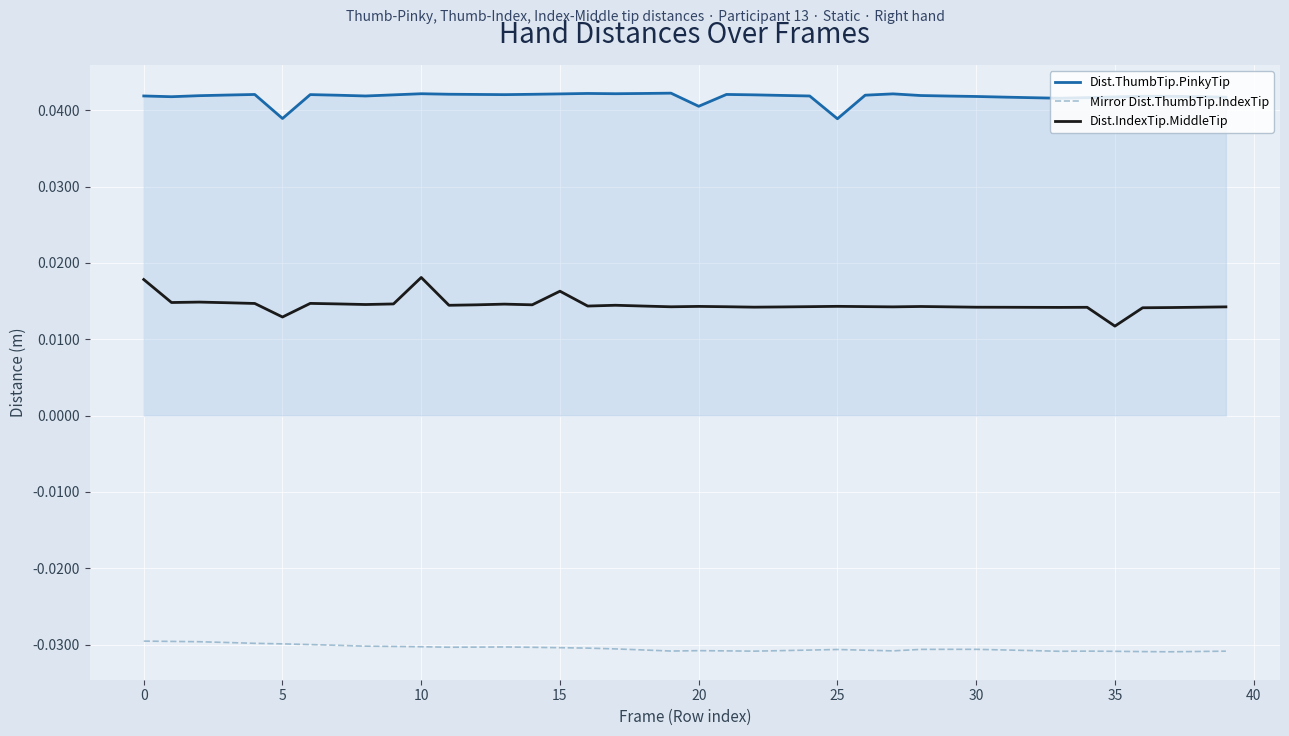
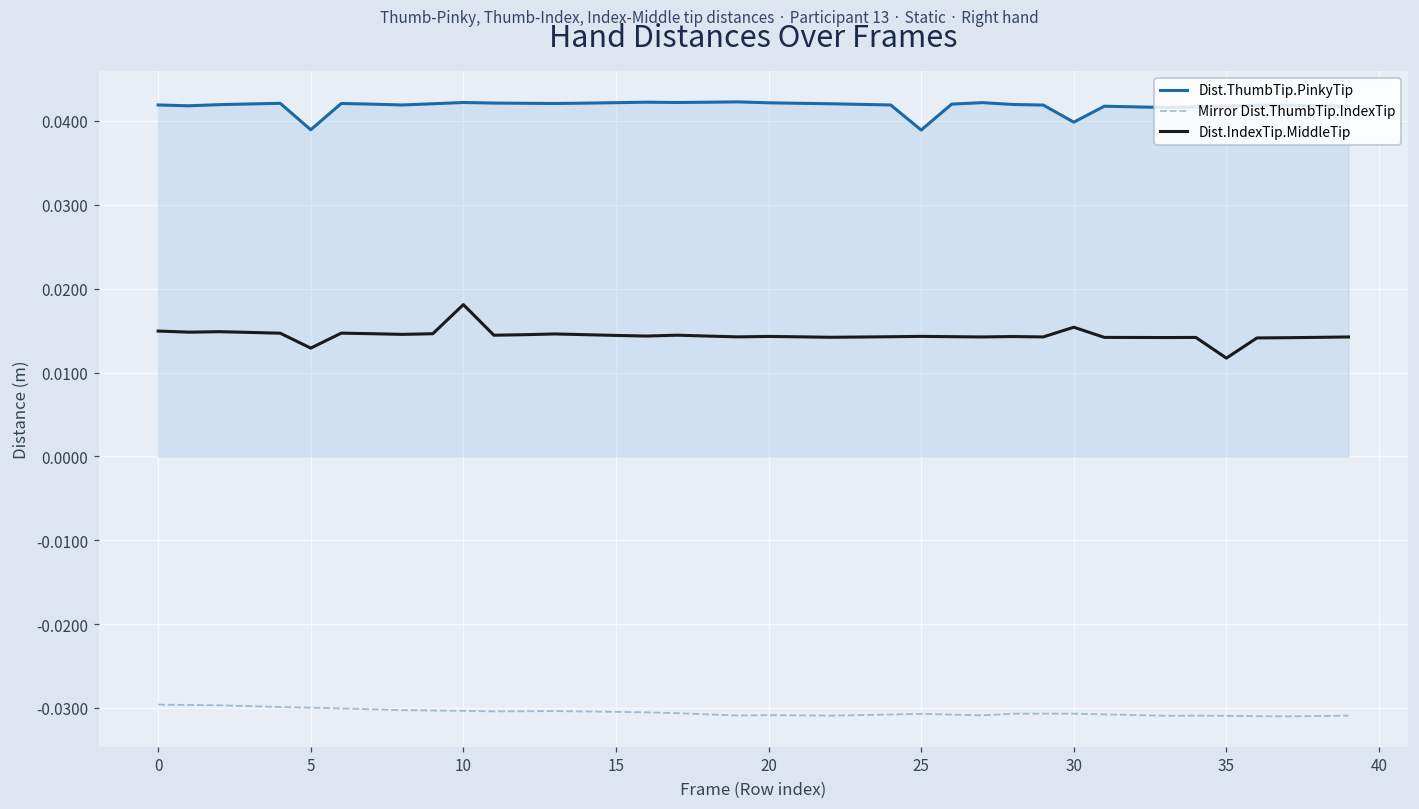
  {
    "Dist.ThumbTip.PinkyTip": {
      "0": 0.042,
      "5": 0.039,
      "10": 0.042,
      "15": 0.042,
-     "20": 0.041,
+     "20": 0.042,
      "25": 0.039,
-     "30": 0.042
+     "30": 0.040
    },
    "Mirror Dist.ThumbTip.IndexTip": {
      "0": -0.030,
      "5": -0.030,
      "10": -0.030,
      "15": -0.030,
      "20": -0.031,
      "25": -0.031,
      "30": -0.031,
      "35": -0.031
    },
    "Dist.IndexTip.MiddleTip": {
-     "0": 0.018,
+     "0": 0.015,
      "5": 0.013,
      "10": 0.018,
-     "15": 0.016,
+     "15": 0.014,
      "20": 0.014,
      "25": 0.014,
-     "30": 0.014,
+     "30": 0.015,
      "35": 0.012
    }
  }
